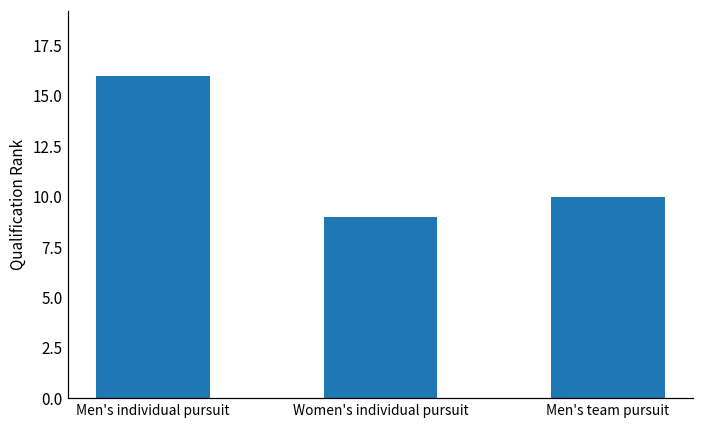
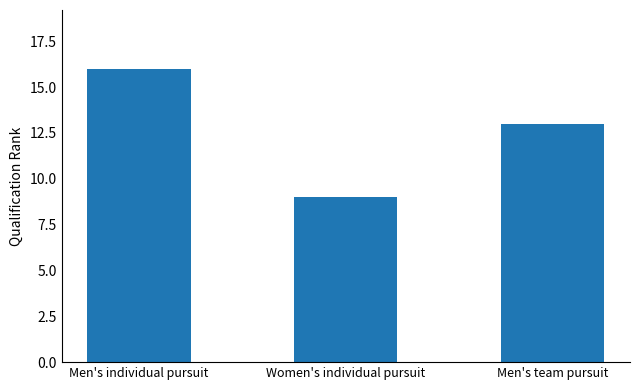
  {
    "Men's individual pursuit": 16,
    "Women's individual pursuit": 9,
-   "Men's team pursuit": 10
+   "Men's team pursuit": 13
  }
